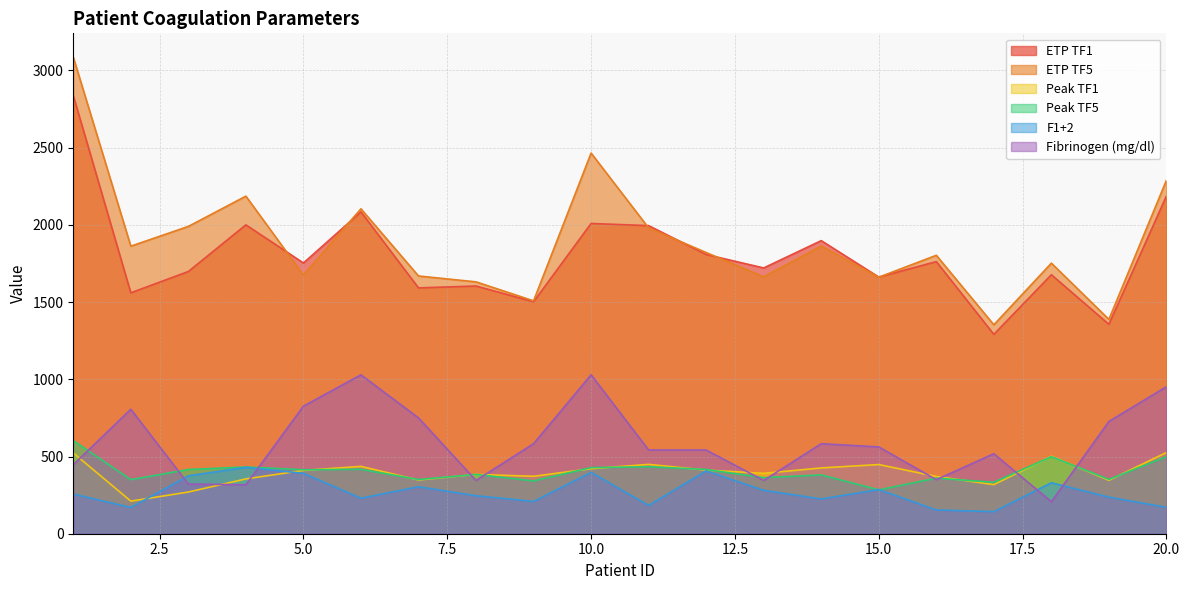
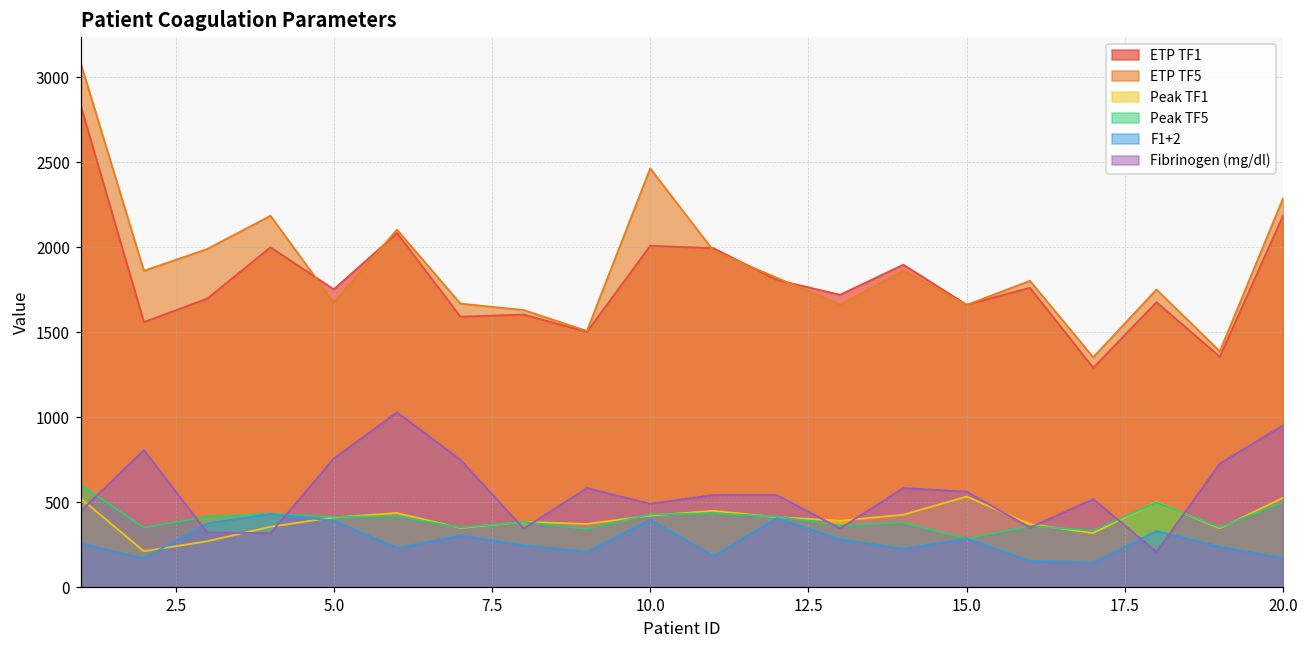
  {
    "Peak TF1": {
-     "15.0": 450,
+     "15.0": 530,
      "20.0": 530
    },
    "Peak TF5": {
      "20.0": 500
    },
    "F1+2": {
      "5.0": 390,
      "10.0": 400,
      "20.0": 170
    },
    "Fibrinogen (mg/dl)": {
-     "5.0": 830,
-     "10.0": 1030,
+     "5.0": 760,
+     "10.0": 490,
      "15.0": 560,
      "20.0": 950
    }
  }
